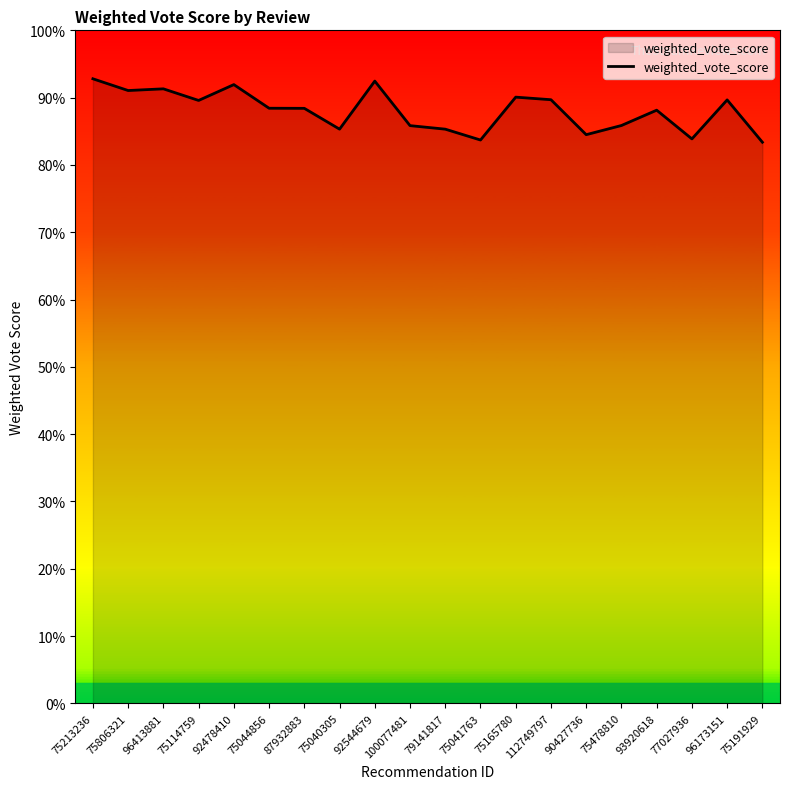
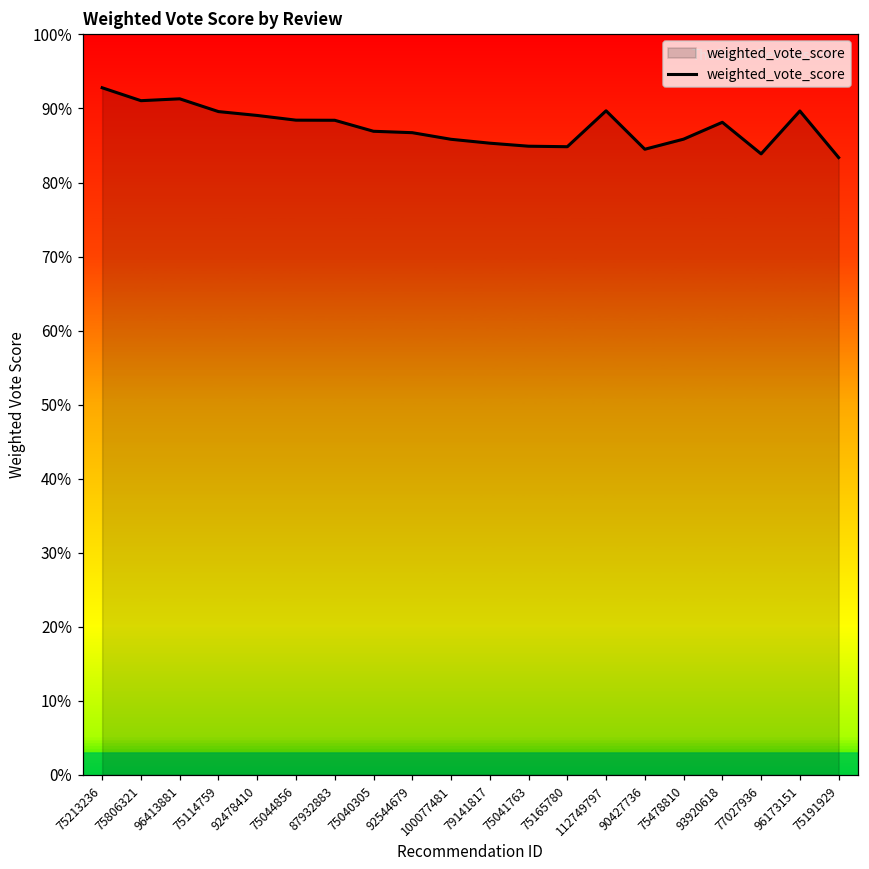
  {
    "75213236": "93%",
    "75806321": "91%",
    "96413881": "91%",
    "75114759": "90%",
-   "92478410": "92%",
+   "92478410": "89%",
    "75044856": "88%",
    "87932883": "88%",
-   "75040305": "85%",
-   "92544679": "92%",
+   "75040305": "87%",
+   "92544679": "87%",
    "100077481": "86%",
    "79141817": "85%",
-   "75041763": "84%",
-   "75165780": "90%",
+   "75041763": "85%",
+   "75165780": "85%",
    "112749797": "90%",
    "90427736": "84%",
    "75478810": "86%",
    "93920618": "88%",
    "77027936": "84%",
    "96173151": "90%",
    "75191929": "83%"
  }
